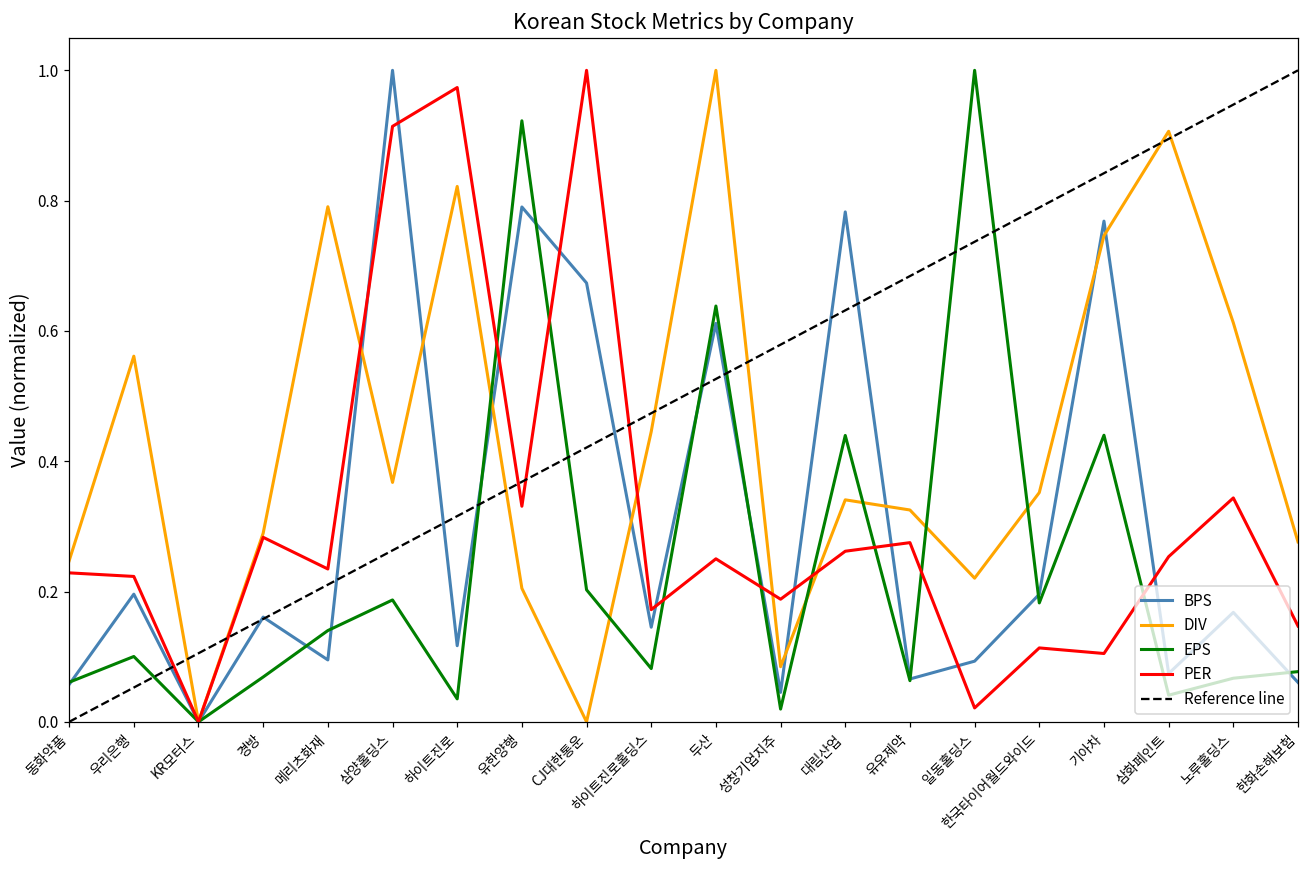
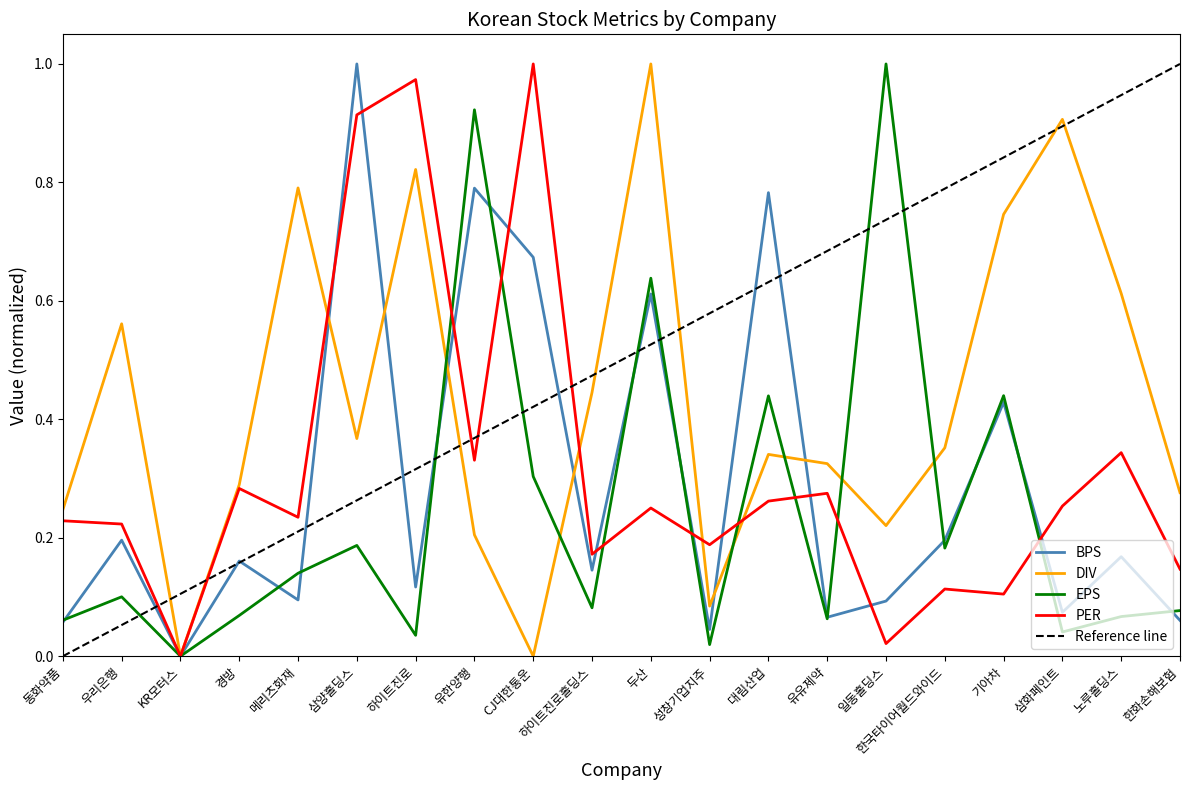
  {
    "BPS": {
      "우리은행": 0.20,
      "경방": 0.16,
      "메리츠화재": 0.10,
      "삼양홀딩스": 1.00,
      "하이트진로": 0.12,
      "유한양행": 0.79,
      "CJ대한통운": 0.67,
      "하이트진로홀딩스": 0.15,
      "두산": 0.61,
      "성창기업지주": 0.05,
      "대림산업": 0.78,
      "일동홀딩스": 0.09,
      "한국타이어월드와이드": 0.20,
-     "기아차": 0.77,
+     "기아차": 0.43,
      "한화손해보험": 0.06
    },
    "DIV": {
      "동화약품": 0.25,
      "우리은행": 0.56,
      "경방": 0.29,
      "메리츠화재": 0.79,
      "삼양홀딩스": 0.37,
      "하이트진로": 0.82,
      "유한양행": 0.20,
      "CJ대한통운": 0.00,
      "하이트진로홀딩스": 0.45,
      "두산": 1.00,
      "성창기업지주": 0.08,
      "대림산업": 0.34,
      "유유제약": 0.33,
      "일동홀딩스": 0.22,
      "한국타이어월드와이드": 0.35,
      "기아차": 0.75,
      "삼화페인트": 0.91,
      "노루홀딩스": 0.61,
      "한화손해보험": 0.28
    },
    "EPS": {
      "우리은행": 0.10,
      "경방": 0.07,
      "메리츠화재": 0.14,
      "삼양홀딩스": 0.19,
      "하이트진로": 0.04,
      "유한양행": 0.92,
-     "CJ대한통운": 0.20,
+     "CJ대한통운": 0.30,
      "하이트진로홀딩스": 0.08,
      "두산": 0.64,
      "성창기업지주": 0.02,
      "대림산업": 0.44,
      "일동홀딩스": 1.00,
      "한국타이어월드와이드": 0.18,
      "기아차": 0.44,
      "한화손해보험": 0.08
    },
    "PER": {
      "동화약품": 0.23,
      "우리은행": 0.22,
      "경방": 0.28,
      "메리츠화재": 0.23,
      "삼양홀딩스": 0.91,
      "하이트진로": 0.97,
      "유한양행": 0.33,
      "CJ대한통운": 1.00,
      "하이트진로홀딩스": 0.17,
      "두산": 0.25,
      "성창기업지주": 0.19,
      "대림산업": 0.26,
      "유유제약": 0.28,
      "일동홀딩스": 0.02,
      "한국타이어월드와이드": 0.11,
      "기아차": 0.10,
      "삼화페인트": 0.25,
      "노루홀딩스": 0.34,
      "한화손해보험": 0.15
    },
    "Reference line": {
      "동화약품": 0.00,
      "한화손해보험": 1.00
    }
  }
